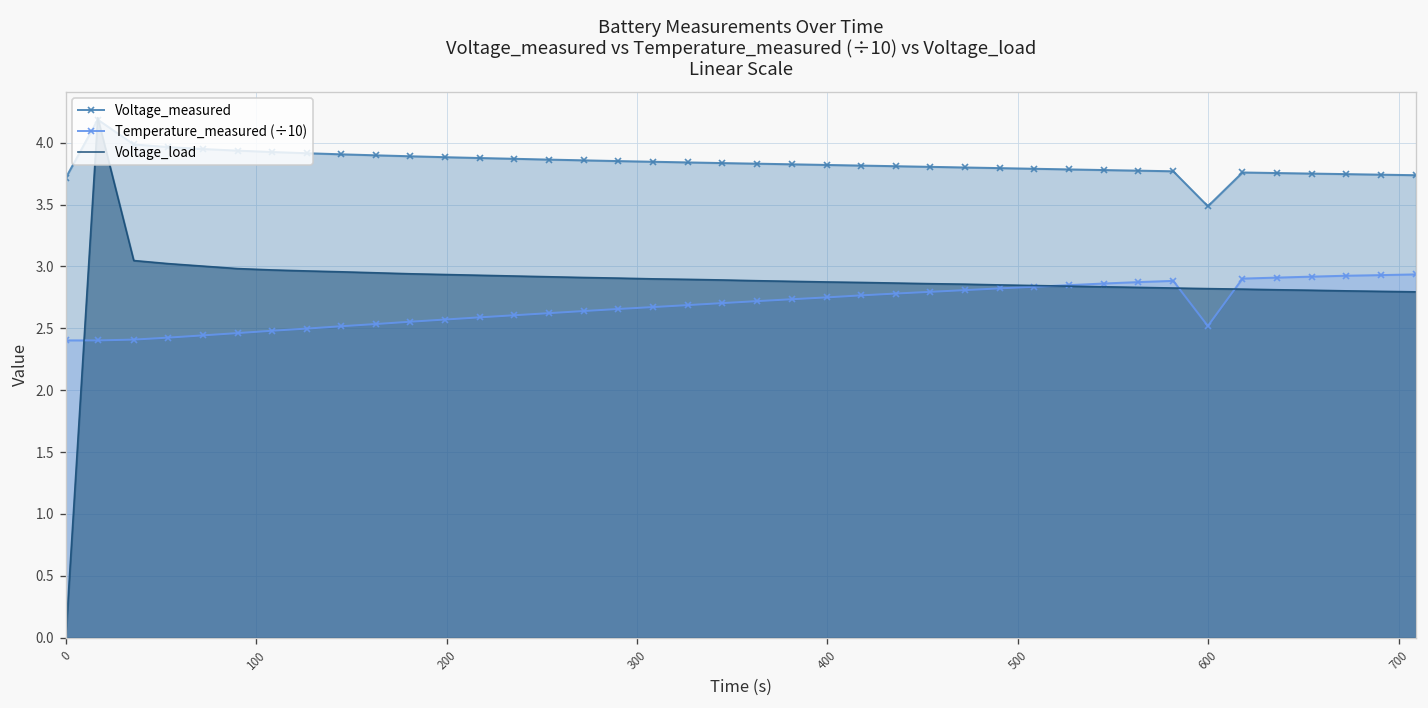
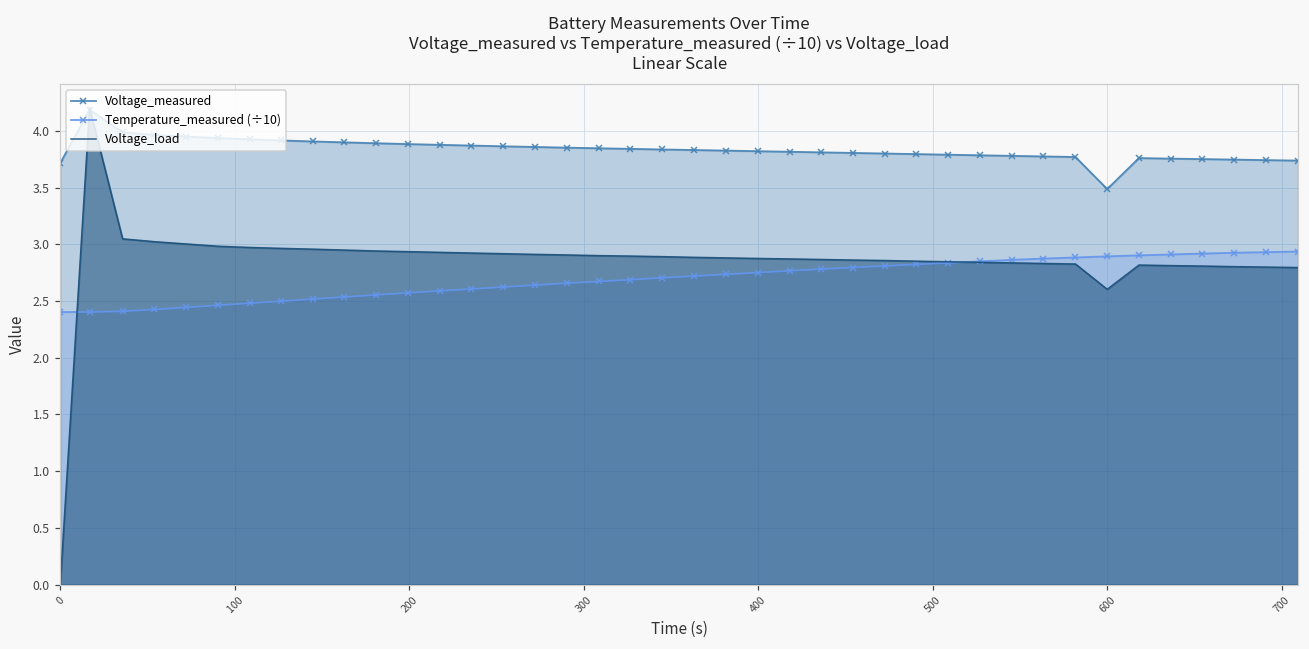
  {
    "Voltage_measured": {
      "0": 3.72,
      "600": 3.49
    },
    "Temperature_measured (÷10)": {
      "0": 2.40,
-     "600": 2.52
+     "600": 2.89
    },
    "Voltage_load": {
      "0": 0.00,
-     "600": 2.82
+     "600": 2.60
    }
  }
